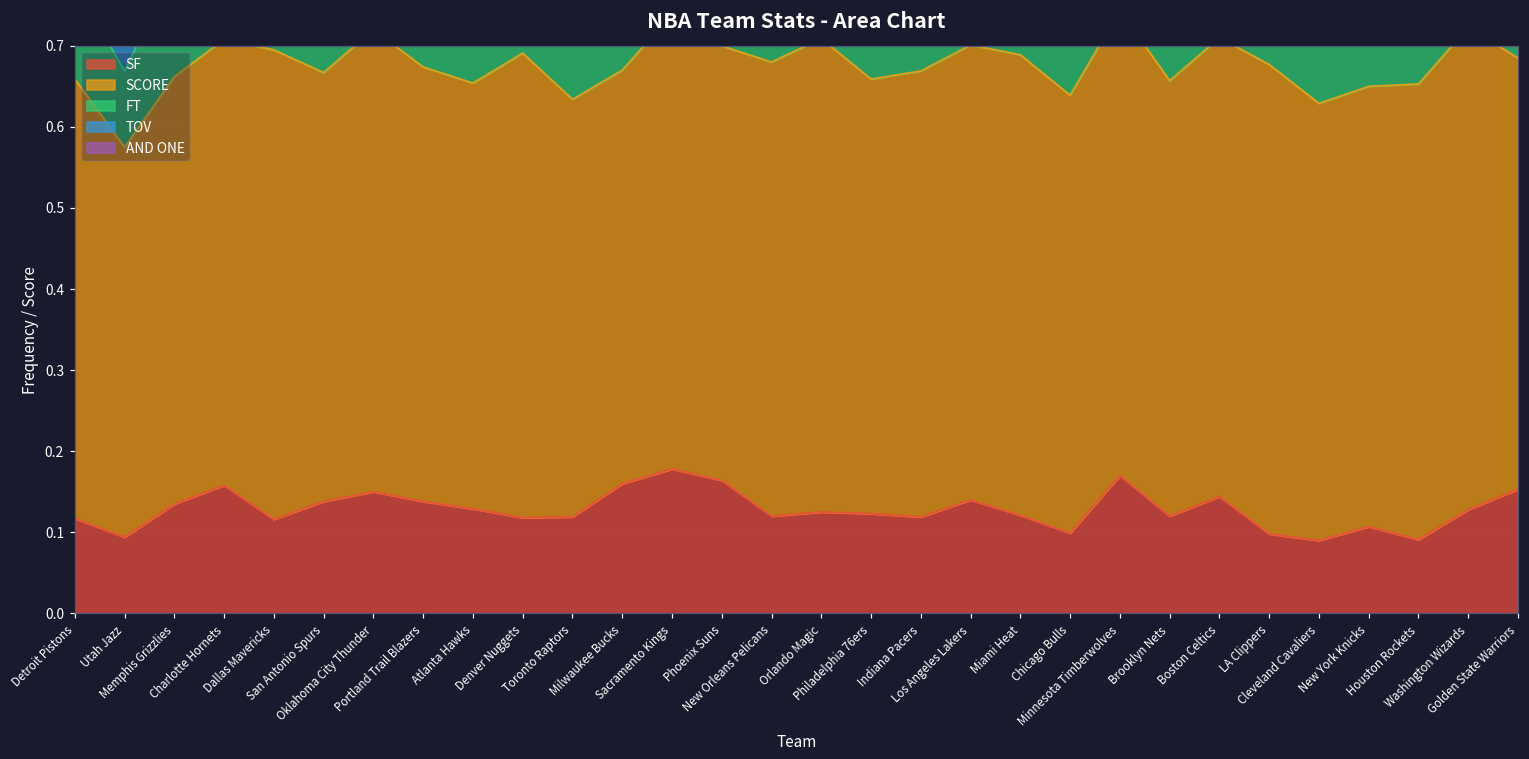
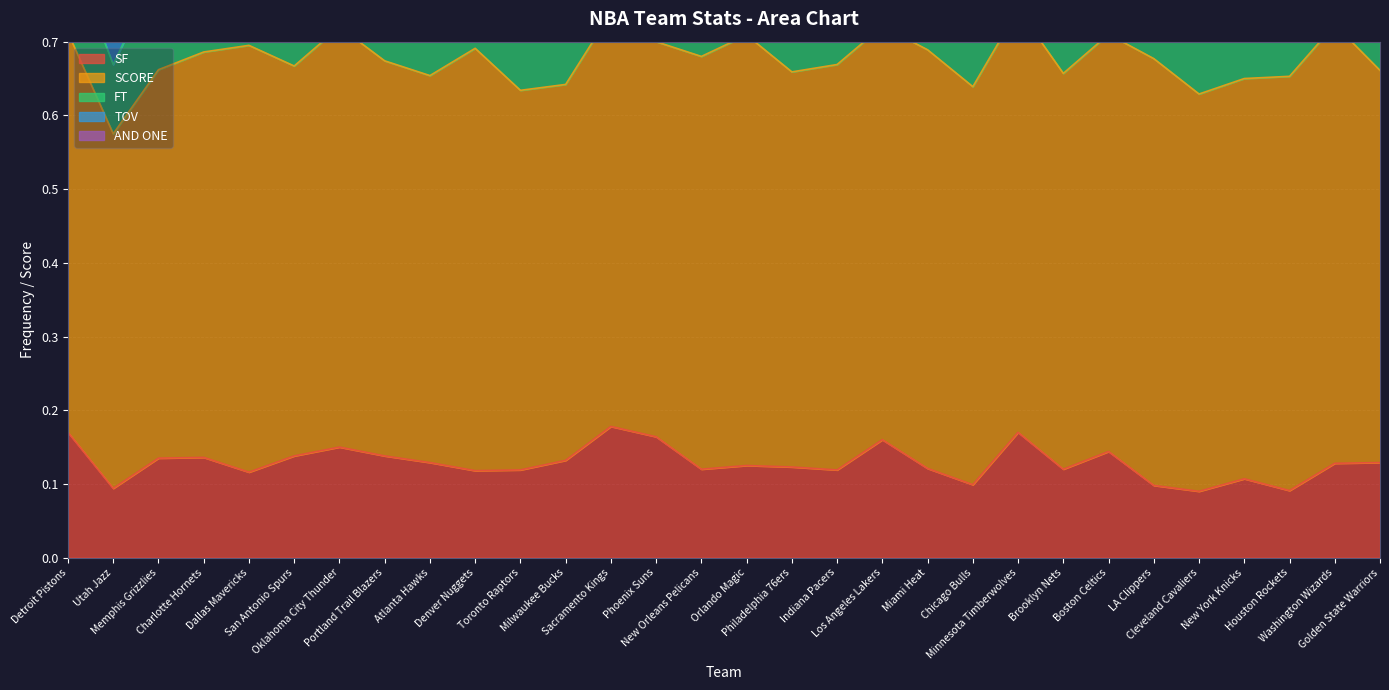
  {
    "SF": {
-     "Detroit Pistons": 0.12,
+     "Detroit Pistons": 0.17,
      "Utah Jazz": 0.09,
      "Memphis Grizzlies": 0.14,
-     "Charlotte Hornets": 0.16,
+     "Charlotte Hornets": 0.14,
      "Dallas Mavericks": 0.12,
      "San Antonio Spurs": 0.14,
      "Oklahoma City Thunder": 0.15,
      "Portland Trail Blazers": 0.14,
      "Atlanta Hawks": 0.13,
      "Denver Nuggets": 0.12,
      "Toronto Raptors": 0.12,
-     "Milwaukee Bucks": 0.16,
+     "Milwaukee Bucks": 0.13,
      "Sacramento Kings": 0.18,
      "Phoenix Suns": 0.16,
      "New Orleans Pelicans": 0.12,
      "Orlando Magic": 0.13,
      "Philadelphia 76ers": 0.12,
      "Indiana Pacers": 0.12,
-     "Los Angeles Lakers": 0.14,
+     "Los Angeles Lakers": 0.16,
      "Miami Heat": 0.12,
      "Chicago Bulls": 0.10,
      "Minnesota Timberwolves": 0.17,
      "Brooklyn Nets": 0.12,
      "Boston Celtics": 0.14,
      "LA Clippers": 0.10,
      "Cleveland Cavaliers": 0.09,
      "New York Knicks": 0.11,
      "Houston Rockets": 0.09,
      "Washington Wizards": 0.13,
-     "Golden State Warriors": 0.15
+     "Golden State Warriors": 0.13
    },
    "SCORE": {
      "Dallas Mavericks": 0.58,
      "San Antonio Spurs": 0.53,
      "Portland Trail Blazers": 0.54,
      "Atlanta Hawks": 0.53,
      "Denver Nuggets": 0.57,
      "Toronto Raptors": 0.52,
      "Milwaukee Bucks": 0.51,
      "Phoenix Suns": 0.54,
      "New Orleans Pelicans": 0.56,
      "Philadelphia 76ers": 0.54,
      "Indiana Pacers": 0.55,
      "Miami Heat": 0.57,
      "Chicago Bulls": 0.54,
      "Brooklyn Nets": 0.54,
      "LA Clippers": 0.58,
      "Cleveland Cavaliers": 0.54,
      "New York Knicks": 0.54,
      "Houston Rockets": 0.56,
      "Golden State Warriors": 0.53
    }
  }
